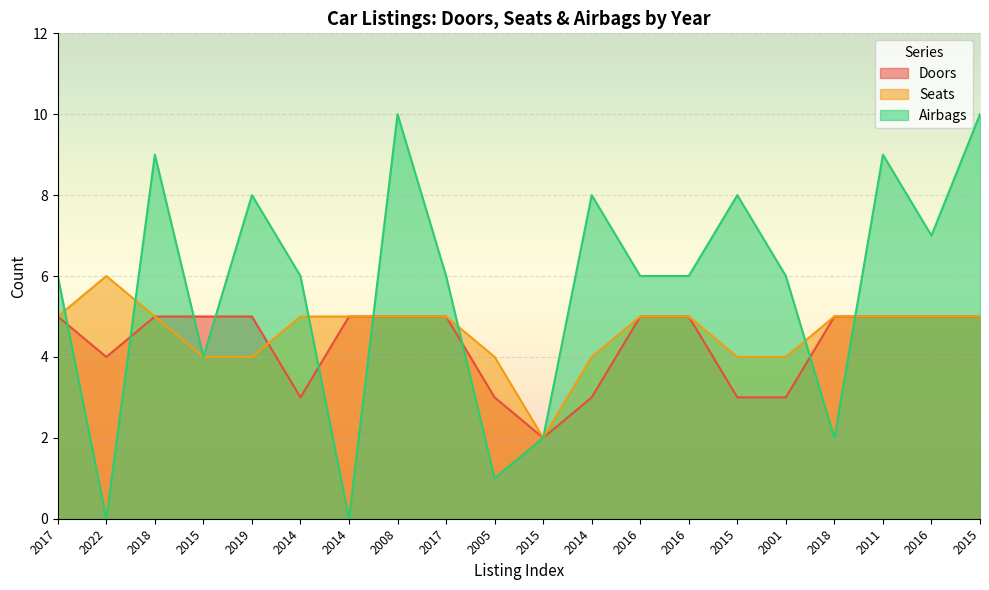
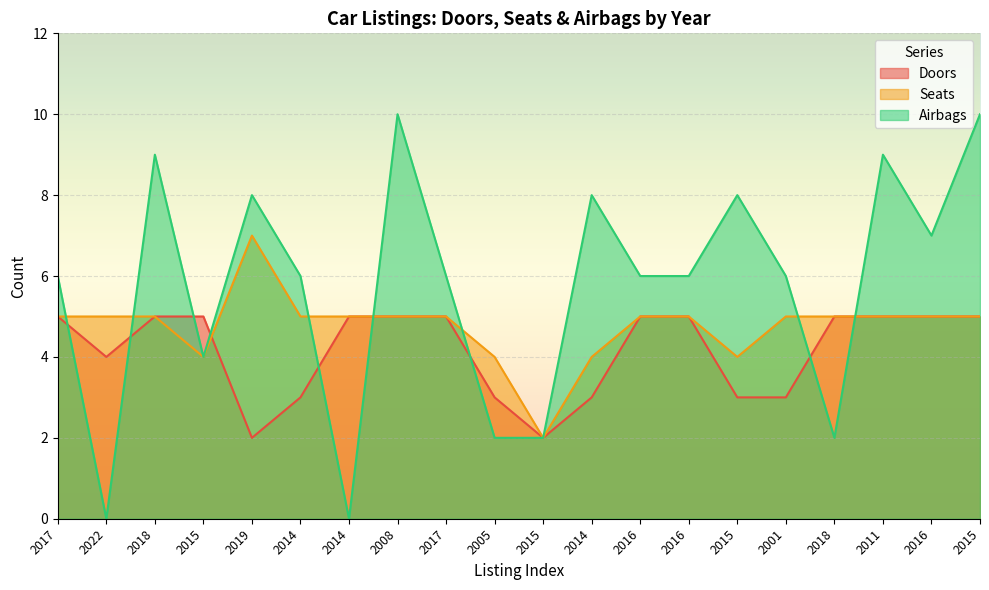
  {
    "Doors": {
      "2022": 4,
-     "2019": 5,
+     "2019": 2,
      "2005": 3,
      "2001": 3
    },
    "Seats": {
-     "2022": 6,
-     "2019": 4,
+     "2022": 5,
+     "2019": 7,
      "2005": 4,
-     "2001": 4
+     "2001": 5
    },
    "Airbags": {
      "2022": 0,
      "2019": 8,
      "2008": 10,
-     "2005": 1,
+     "2005": 2,
      "2001": 6,
      "2011": 9
    }
  }
